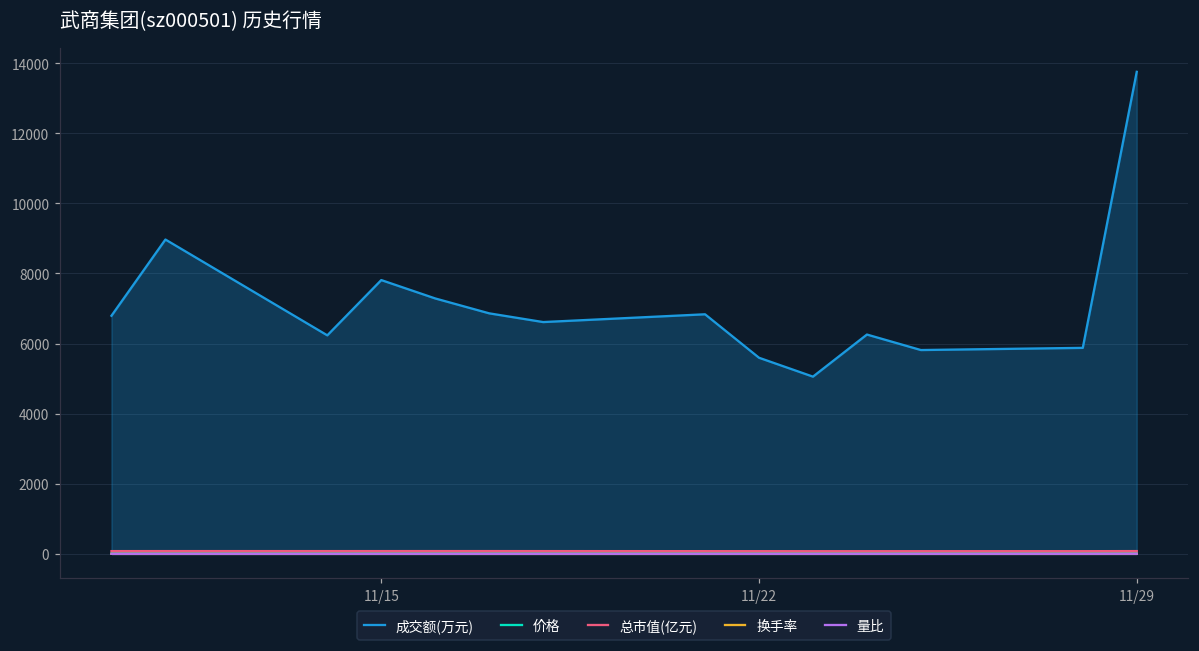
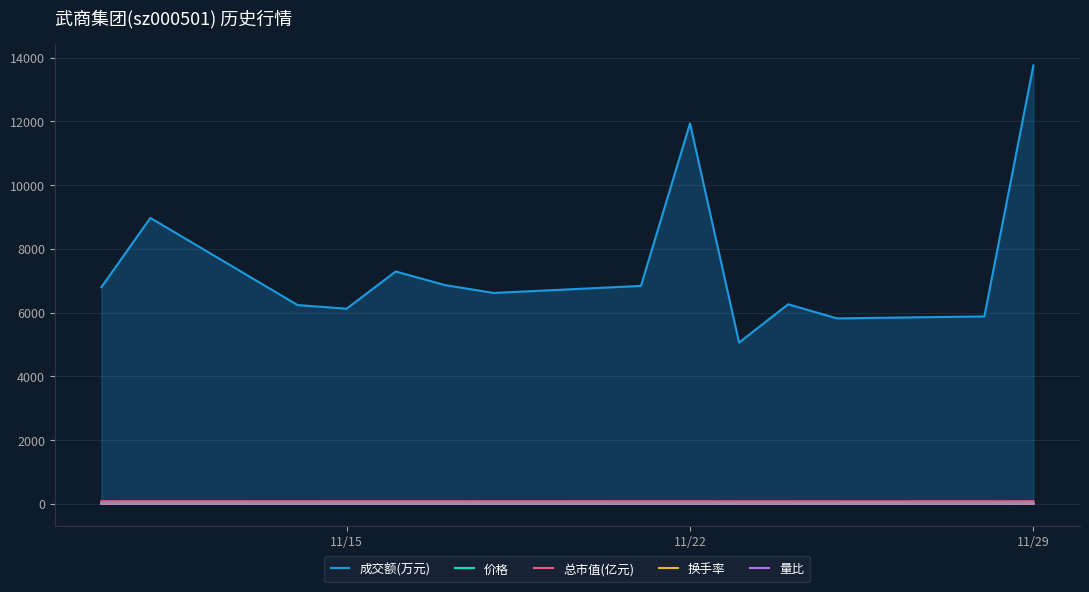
  {
    "成交额(万元)": {
-     "11/15": 7800,
-     "11/22": 5600,
+     "11/15": 6100,
+     "11/22": 11900,
      "11/29": 13800
    }
  }
